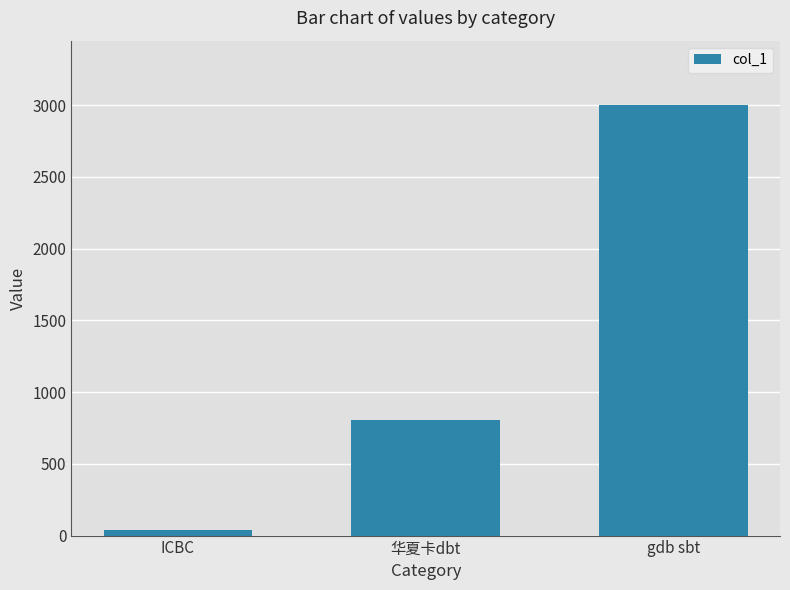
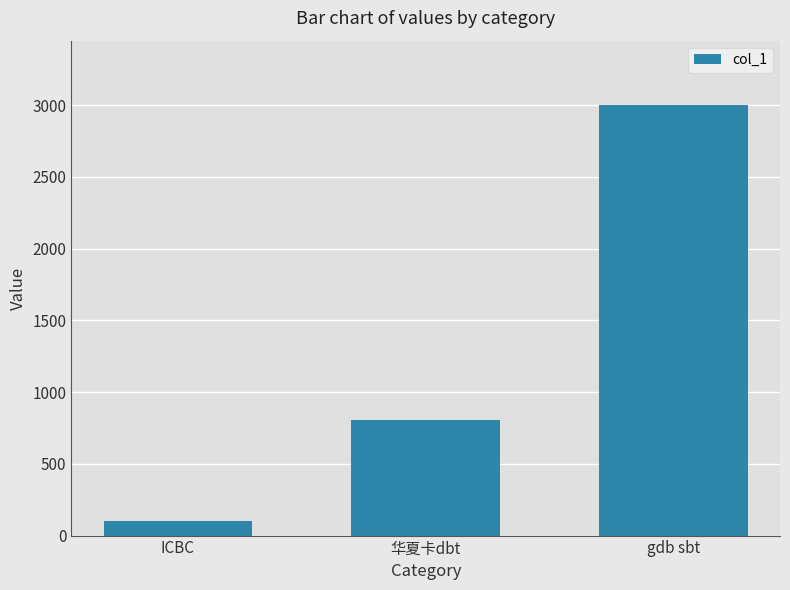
  {
-   "ICBC": 40,
+   "ICBC": 100,
    "华夏卡dbt": 800,
    "gdb sbt": 3000
  }
